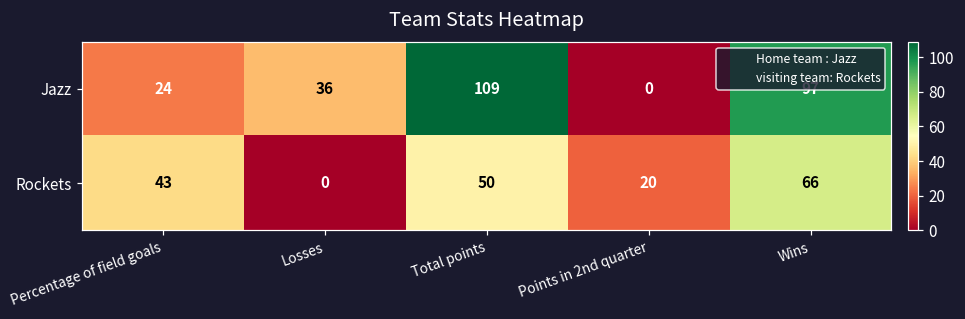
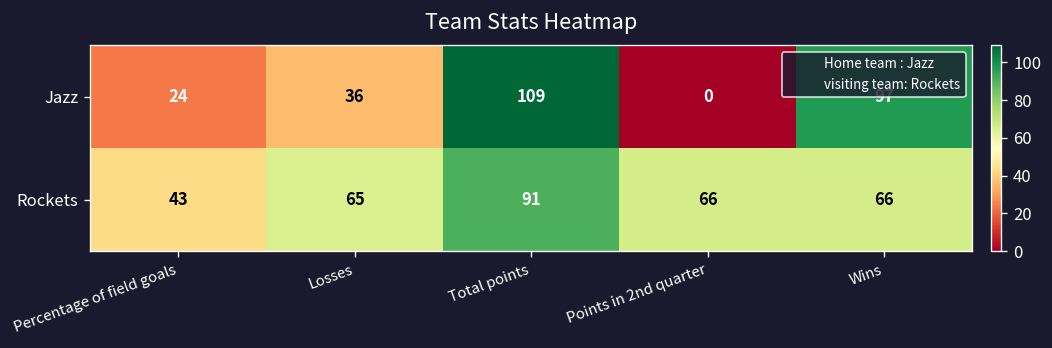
  {
    "Jazz": {
      "Percentage of field goals": 24,
      "Losses": 36,
      "Total points": 109,
      "Points in 2nd quarter": 0
    },
    "Rockets": {
      "Percentage of field goals": 43,
-     "Losses": 0,
-     "Total points": 50,
-     "Points in 2nd quarter": 20,
+     "Losses": 65,
+     "Total points": 91,
+     "Points in 2nd quarter": 66,
      "Wins": 66
    }
  }
